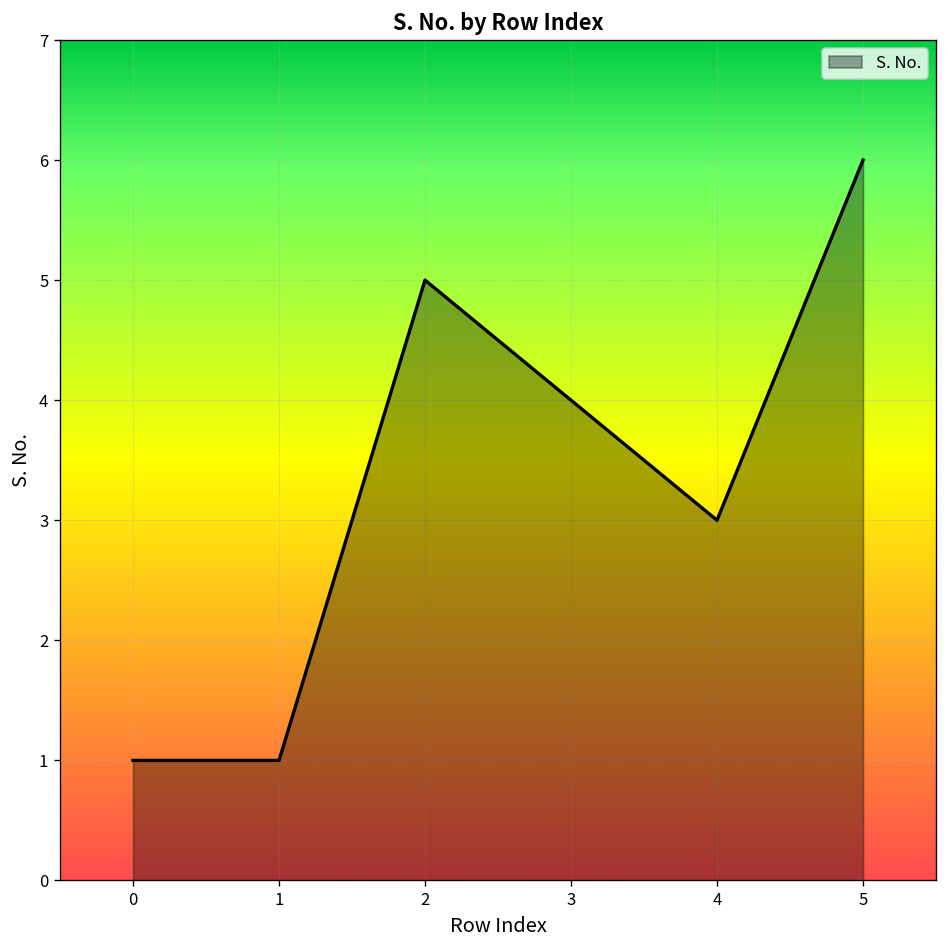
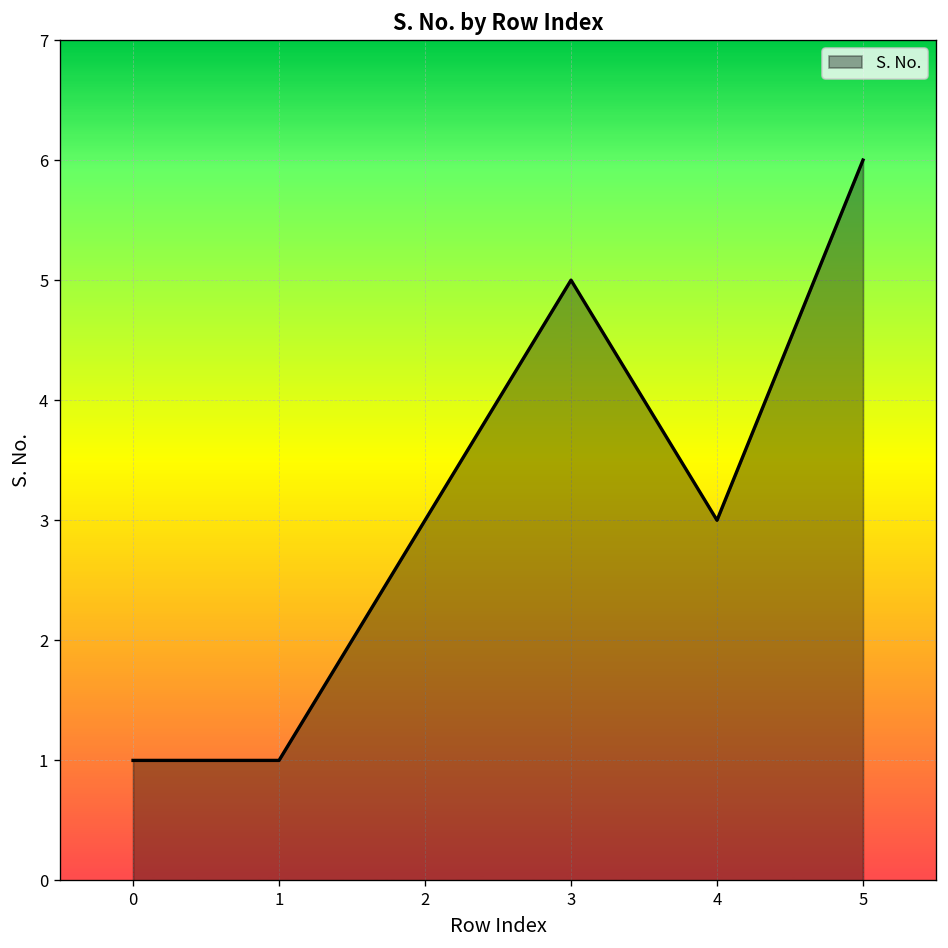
  {
    "0": 1,
    "1": 1,
-   "2": 5,
-   "3": 4,
+   "2": 3,
+   "3": 5,
    "4": 3,
    "5": 6
  }
